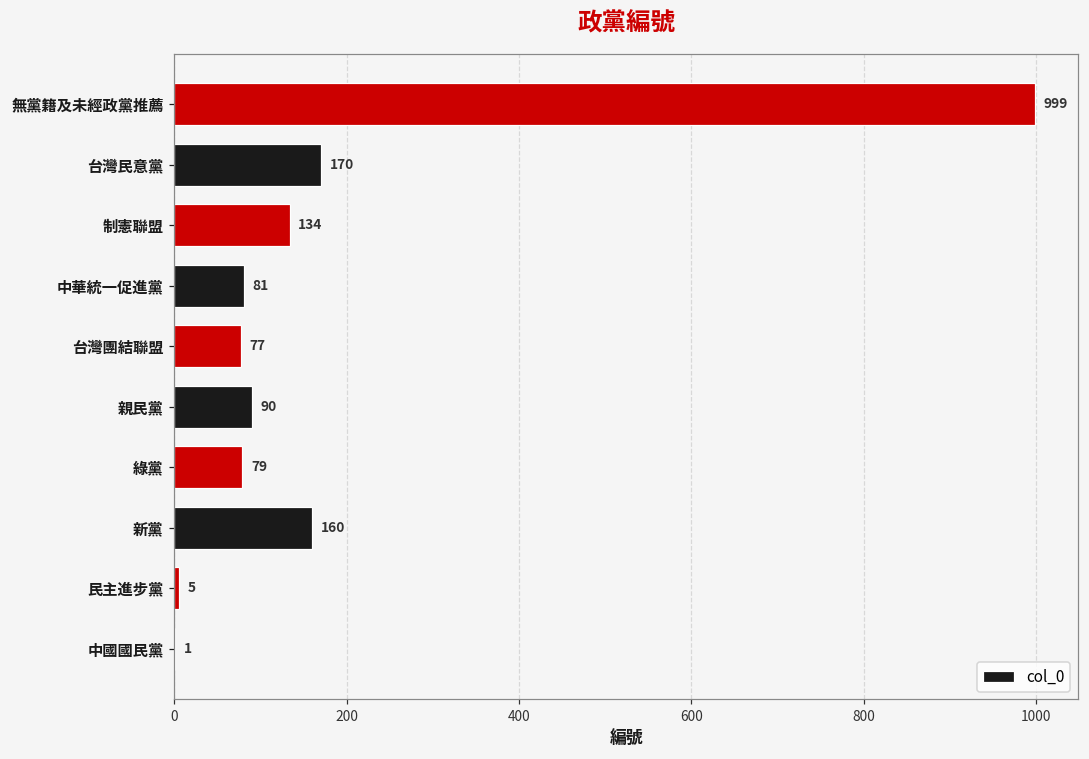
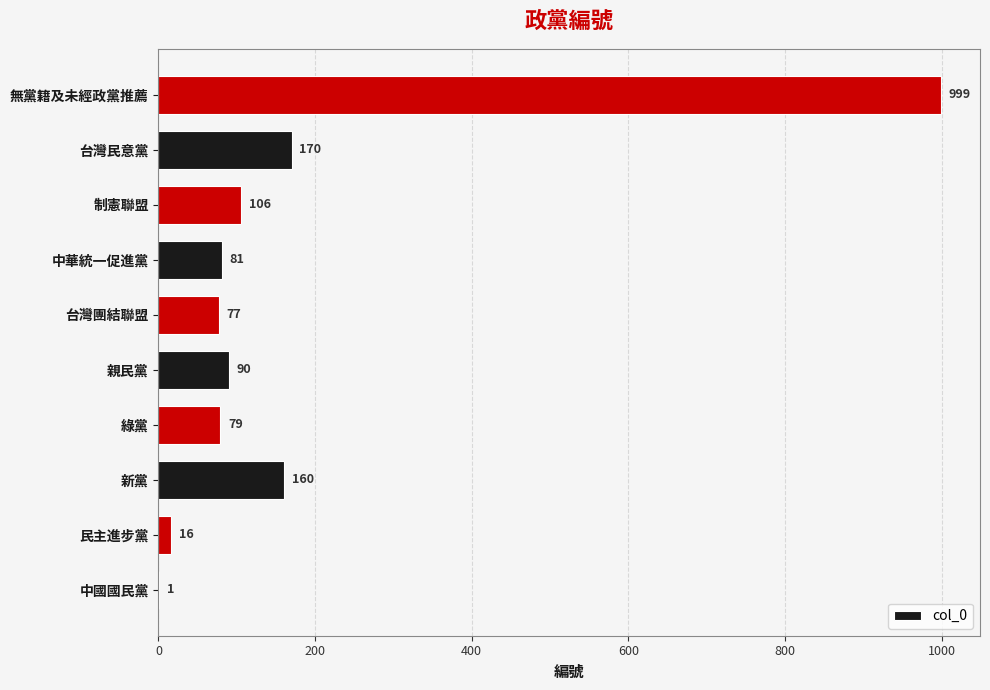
  {
    "無黨籍及未經政黨推薦": 999,
    "台灣民意黨": 170,
-   "制憲聯盟": 134,
+   "制憲聯盟": 106,
    "中華統一促進黨": 81,
    "台灣團結聯盟": 77,
    "親民黨": 90,
    "綠黨": 79,
    "新黨": 160,
-   "民主進步黨": 5,
+   "民主進步黨": 16,
    "中國國民黨": 1
  }
